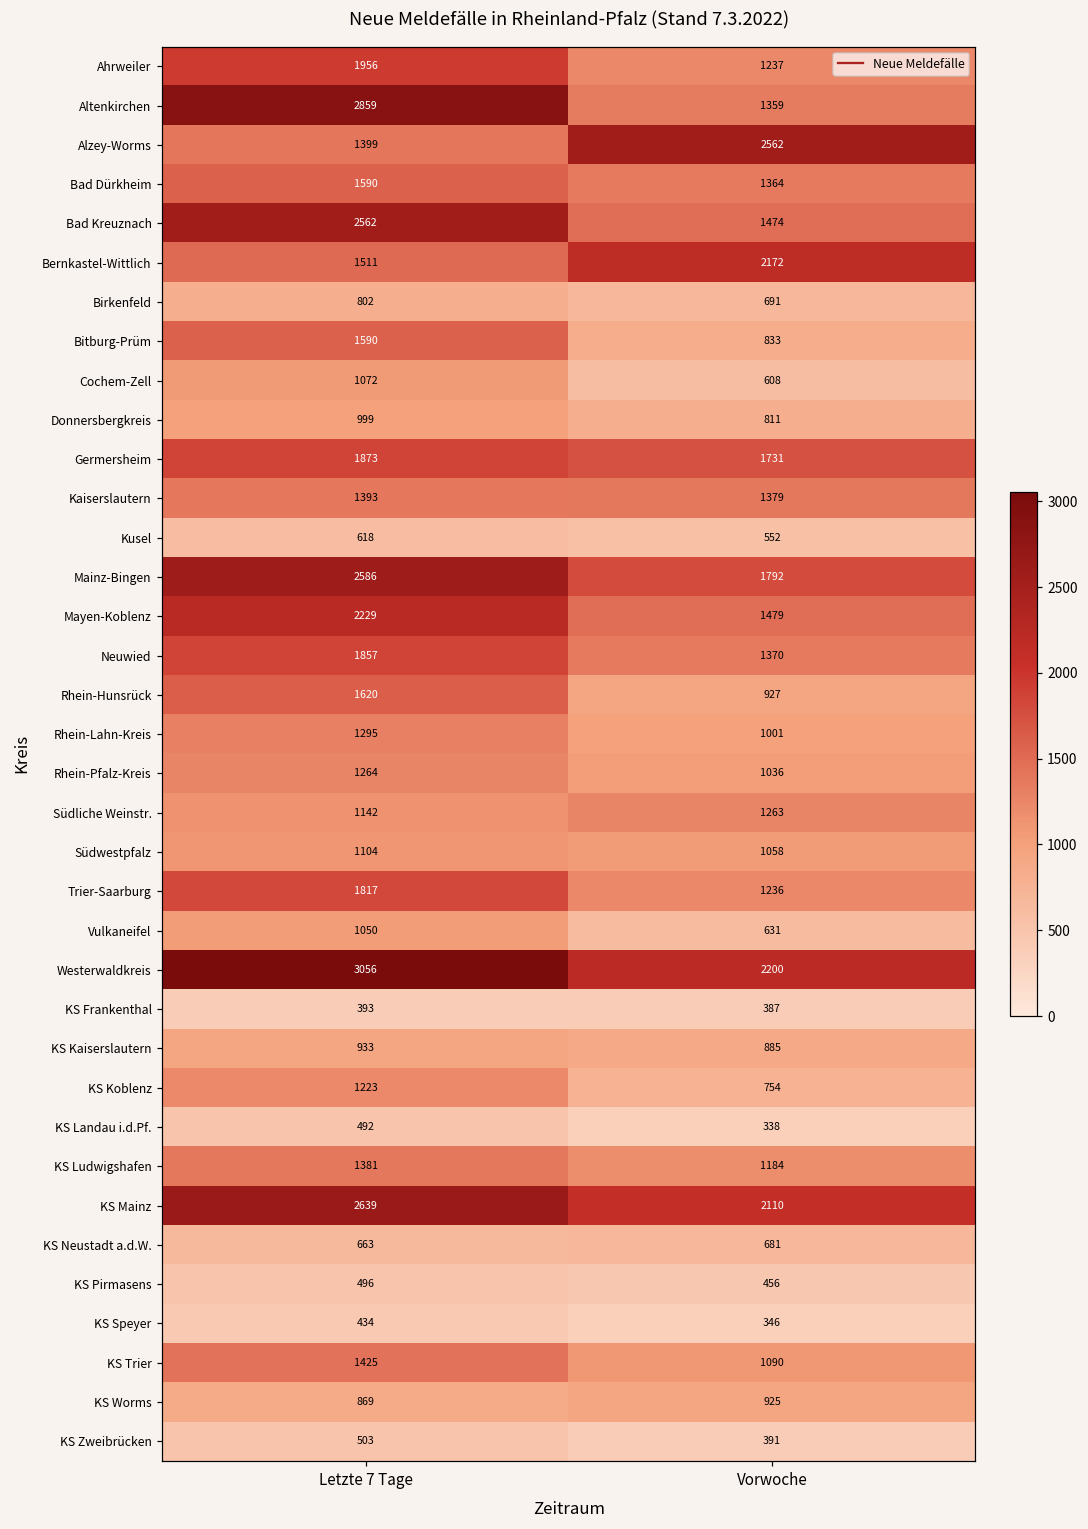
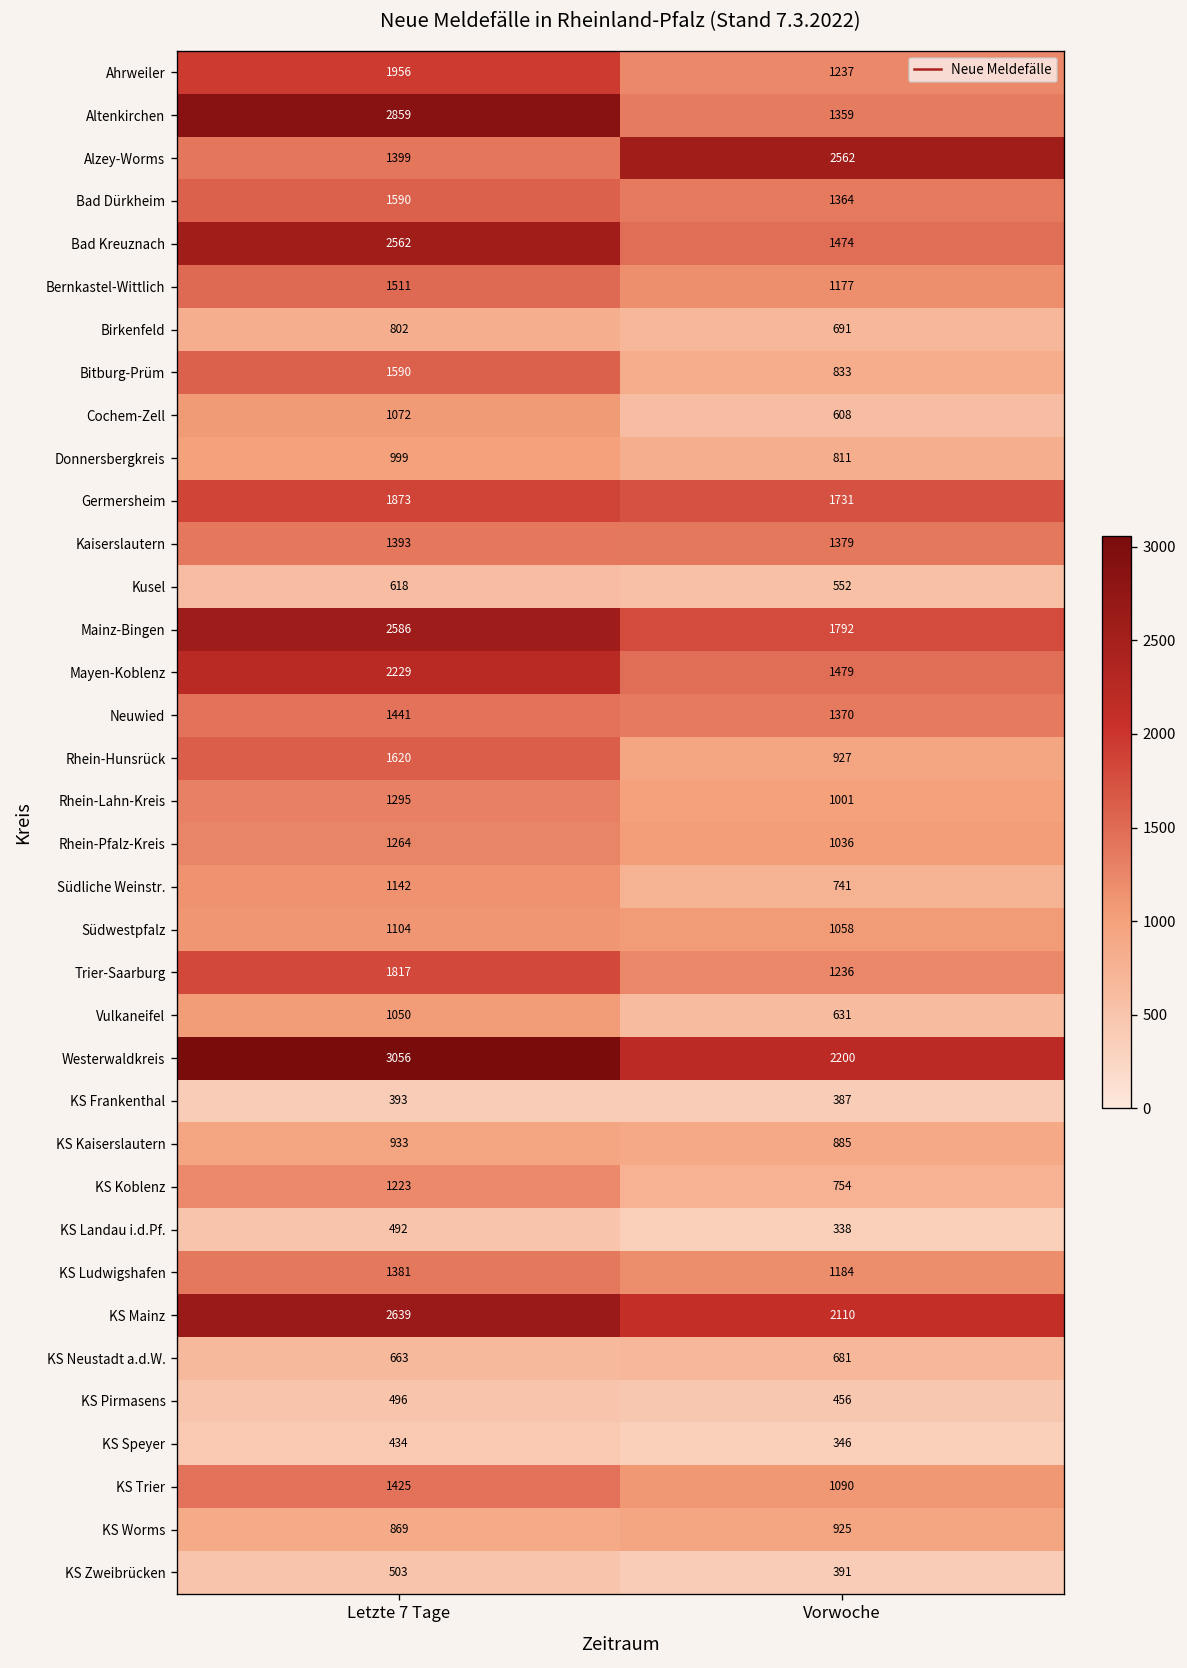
  {
    "Ahrweiler": {
      "Letzte 7 Tage": 1956,
      "Vorwoche": 1237
    },
    "Altenkirchen": {
      "Letzte 7 Tage": 2859,
      "Vorwoche": 1359
    },
    "Alzey-Worms": {
      "Letzte 7 Tage": 1399,
      "Vorwoche": 2562
    },
    "Bad Dürkheim": {
      "Letzte 7 Tage": 1590,
      "Vorwoche": 1364
    },
    "Bad Kreuznach": {
      "Letzte 7 Tage": 2562,
      "Vorwoche": 1474
    },
    "Bernkastel-Wittlich": {
      "Letzte 7 Tage": 1511,
-     "Vorwoche": 2172
+     "Vorwoche": 1177
    },
    "Birkenfeld": {
      "Letzte 7 Tage": 802,
      "Vorwoche": 691
    },
    "Bitburg-Prüm": {
      "Letzte 7 Tage": 1590,
      "Vorwoche": 833
    },
    "Cochem-Zell": {
      "Letzte 7 Tage": 1072,
      "Vorwoche": 608
    },
    "Donnersbergkreis": {
      "Letzte 7 Tage": 999,
      "Vorwoche": 811
    },
    "Germersheim": {
      "Letzte 7 Tage": 1873,
      "Vorwoche": 1731
    },
    "Kaiserslautern": {
      "Letzte 7 Tage": 1393,
      "Vorwoche": 1379
    },
    "Kusel": {
      "Letzte 7 Tage": 618,
      "Vorwoche": 552
    },
    "Mainz-Bingen": {
      "Letzte 7 Tage": 2586,
      "Vorwoche": 1792
    },
    "Mayen-Koblenz": {
      "Letzte 7 Tage": 2229,
      "Vorwoche": 1479
    },
    "Neuwied": {
-     "Letzte 7 Tage": 1857,
+     "Letzte 7 Tage": 1441,
      "Vorwoche": 1370
    },
    "Rhein-Hunsrück": {
      "Letzte 7 Tage": 1620,
      "Vorwoche": 927
    },
    "Rhein-Lahn-Kreis": {
      "Letzte 7 Tage": 1295,
      "Vorwoche": 1001
    },
    "Rhein-Pfalz-Kreis": {
      "Letzte 7 Tage": 1264,
      "Vorwoche": 1036
    },
    "Südliche Weinstr.": {
      "Letzte 7 Tage": 1142,
-     "Vorwoche": 1263
+     "Vorwoche": 741
    },
    "Südwestpfalz": {
      "Letzte 7 Tage": 1104,
      "Vorwoche": 1058
    },
    "Trier-Saarburg": {
      "Letzte 7 Tage": 1817,
      "Vorwoche": 1236
    },
    "Vulkaneifel": {
      "Letzte 7 Tage": 1050,
      "Vorwoche": 631
    },
    "Westerwaldkreis": {
      "Letzte 7 Tage": 3056,
      "Vorwoche": 2200
    },
    "KS Frankenthal": {
      "Letzte 7 Tage": 393,
      "Vorwoche": 387
    },
    "KS Kaiserslautern": {
      "Letzte 7 Tage": 933,
      "Vorwoche": 885
    },
    "KS Koblenz": {
      "Letzte 7 Tage": 1223,
      "Vorwoche": 754
    },
    "KS Landau i.d.Pf.": {
      "Letzte 7 Tage": 492,
      "Vorwoche": 338
    },
    "KS Ludwigshafen": {
      "Letzte 7 Tage": 1381,
      "Vorwoche": 1184
    },
    "KS Mainz": {
      "Letzte 7 Tage": 2639,
      "Vorwoche": 2110
    },
    "KS Neustadt a.d.W.": {
      "Letzte 7 Tage": 663,
      "Vorwoche": 681
    },
    "KS Pirmasens": {
      "Letzte 7 Tage": 496,
      "Vorwoche": 456
    },
    "KS Speyer": {
      "Letzte 7 Tage": 434,
      "Vorwoche": 346
    },
    "KS Trier": {
      "Letzte 7 Tage": 1425,
      "Vorwoche": 1090
    },
    "KS Worms": {
      "Letzte 7 Tage": 869,
      "Vorwoche": 925
    },
    "KS Zweibrücken": {
      "Letzte 7 Tage": 503,
      "Vorwoche": 391
    }
  }
